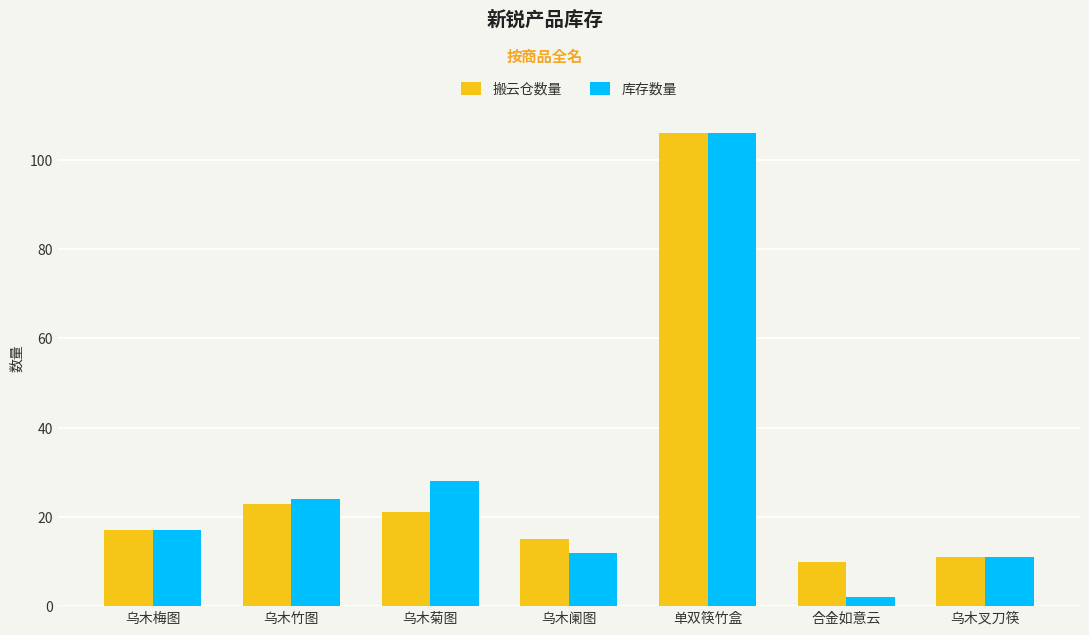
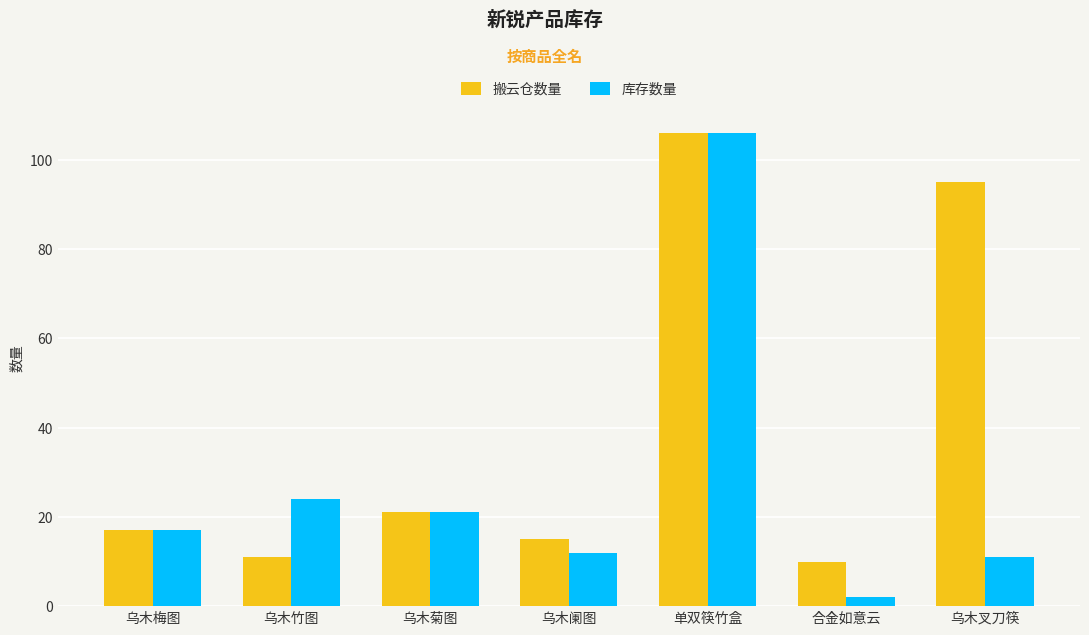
  {
    "搬云仓数量": {
      "乌木梅图": 17,
-     "乌木竹图": 23,
+     "乌木竹图": 11,
      "乌木菊图": 21,
      "乌木阑图": 15,
      "单双筷竹盒": 106,
      "合金如意云": 10,
-     "乌木叉刀筷": 11
+     "乌木叉刀筷": 95
    },
    "库存数量": {
      "乌木梅图": 17,
      "乌木竹图": 24,
-     "乌木菊图": 28,
+     "乌木菊图": 21,
      "乌木阑图": 12,
      "单双筷竹盒": 106,
      "合金如意云": 2,
      "乌木叉刀筷": 11
    }
  }
